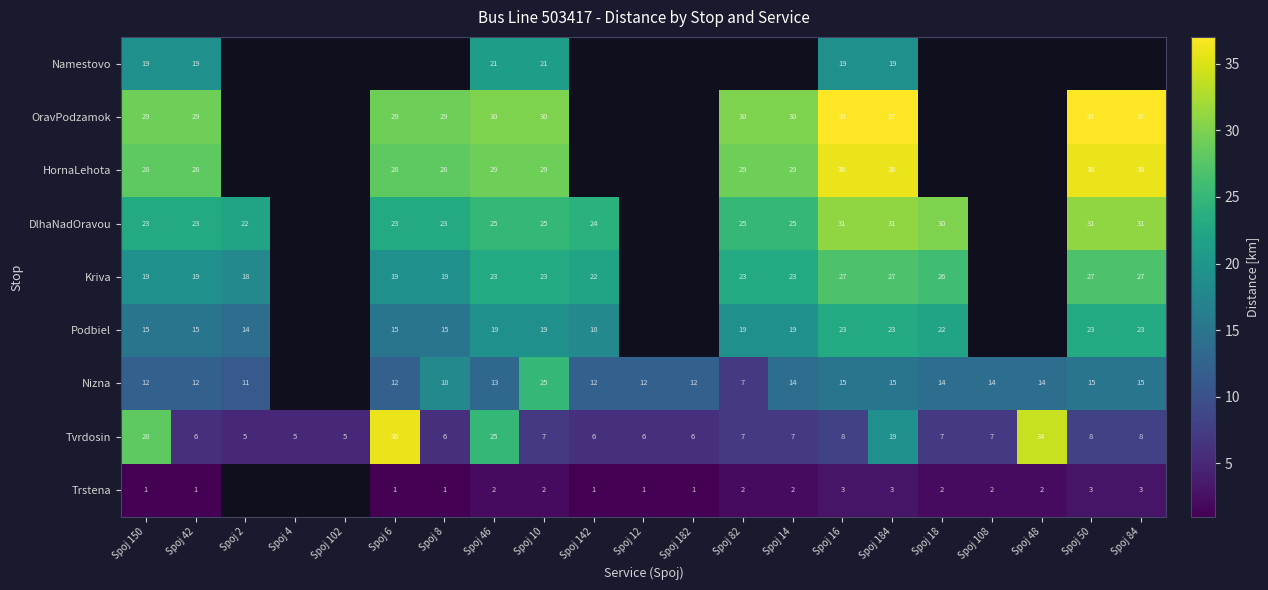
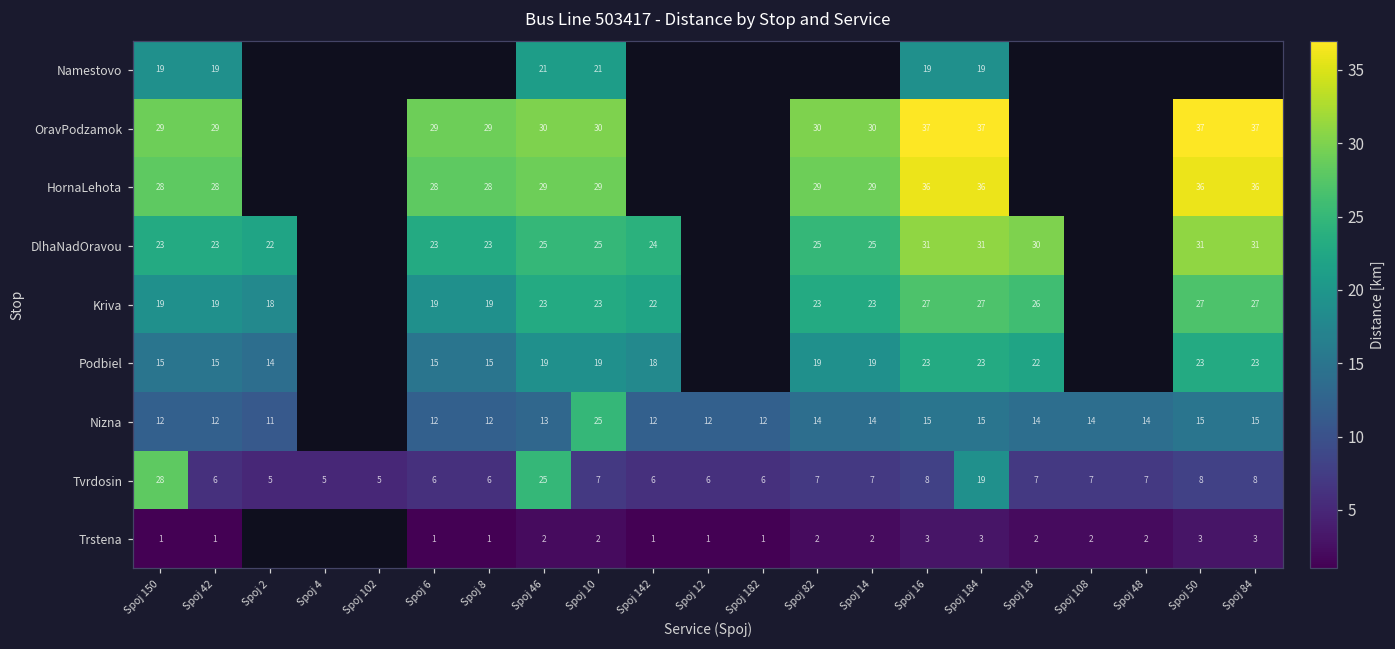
  {
    "Namestovo": {
      "Spoj 150": 19,
      "Spoj 42": 19,
      "Spoj 46": 21,
      "Spoj 10": 21,
      "Spoj 16": 19,
      "Spoj 184": 19
    },
    "OravPodzamok": {
      "Spoj 150": 29,
      "Spoj 42": 29,
      "Spoj 6": 29,
      "Spoj 8": 29,
      "Spoj 46": 30,
      "Spoj 10": 30,
      "Spoj 82": 30,
      "Spoj 14": 30,
      "Spoj 16": 37,
      "Spoj 184": 37,
      "Spoj 50": 37,
      "Spoj 84": 37
    },
    "HornaLehota": {
      "Spoj 150": 28,
      "Spoj 42": 28,
      "Spoj 6": 28,
      "Spoj 8": 28,
      "Spoj 46": 29,
      "Spoj 10": 29,
      "Spoj 82": 29,
      "Spoj 14": 29,
      "Spoj 16": 36,
      "Spoj 184": 36,
      "Spoj 50": 36,
      "Spoj 84": 36
    },
    "DlhaNadOravou": {
      "Spoj 150": 23,
      "Spoj 42": 23,
      "Spoj 2": 22,
      "Spoj 6": 23,
      "Spoj 8": 23,
      "Spoj 46": 25,
      "Spoj 10": 25,
      "Spoj 142": 24,
      "Spoj 82": 25,
      "Spoj 14": 25,
      "Spoj 16": 31,
      "Spoj 184": 31,
      "Spoj 18": 30,
      "Spoj 50": 31,
      "Spoj 84": 31
    },
    "Kriva": {
      "Spoj 150": 19,
      "Spoj 42": 19,
      "Spoj 2": 18,
      "Spoj 6": 19,
      "Spoj 8": 19,
      "Spoj 46": 23,
      "Spoj 10": 23,
      "Spoj 142": 22,
      "Spoj 82": 23,
      "Spoj 14": 23,
      "Spoj 16": 27,
      "Spoj 184": 27,
      "Spoj 18": 26,
      "Spoj 50": 27,
      "Spoj 84": 27
    },
    "Podbiel": {
      "Spoj 150": 15,
      "Spoj 42": 15,
      "Spoj 2": 14,
      "Spoj 6": 15,
      "Spoj 8": 15,
      "Spoj 46": 19,
      "Spoj 10": 19,
      "Spoj 142": 18,
      "Spoj 82": 19,
      "Spoj 14": 19,
      "Spoj 16": 23,
      "Spoj 184": 23,
      "Spoj 18": 22,
      "Spoj 50": 23,
      "Spoj 84": 23
    },
    "Nizna": {
      "Spoj 150": 12,
      "Spoj 42": 12,
      "Spoj 2": 11,
      "Spoj 6": 12,
-     "Spoj 8": 18,
+     "Spoj 8": 12,
      "Spoj 46": 13,
      "Spoj 10": 25,
      "Spoj 142": 12,
      "Spoj 12": 12,
      "Spoj 182": 12,
-     "Spoj 82": 7,
+     "Spoj 82": 14,
      "Spoj 14": 14,
      "Spoj 16": 15,
      "Spoj 184": 15,
      "Spoj 18": 14,
      "Spoj 108": 14,
      "Spoj 48": 14,
      "Spoj 50": 15,
      "Spoj 84": 15
    },
    "Tvrdosin": {
      "Spoj 150": 28,
      "Spoj 42": 6,
      "Spoj 2": 5,
      "Spoj 4": 5,
      "Spoj 102": 5,
-     "Spoj 6": 36,
+     "Spoj 6": 6,
      "Spoj 8": 6,
      "Spoj 46": 25,
      "Spoj 10": 7,
      "Spoj 142": 6,
      "Spoj 12": 6,
      "Spoj 182": 6,
      "Spoj 82": 7,
      "Spoj 14": 7,
      "Spoj 16": 8,
      "Spoj 184": 19,
      "Spoj 18": 7,
      "Spoj 108": 7,
-     "Spoj 48": 34,
+     "Spoj 48": 7,
      "Spoj 50": 8,
      "Spoj 84": 8
    },
    "Trstena": {
      "Spoj 150": 1,
      "Spoj 42": 1,
      "Spoj 6": 1,
      "Spoj 8": 1,
      "Spoj 46": 2,
      "Spoj 10": 2,
      "Spoj 142": 1,
      "Spoj 12": 1,
      "Spoj 182": 1,
      "Spoj 82": 2,
      "Spoj 14": 2,
      "Spoj 16": 3,
      "Spoj 184": 3,
      "Spoj 18": 2,
      "Spoj 108": 2,
      "Spoj 48": 2,
      "Spoj 50": 3,
      "Spoj 84": 3
    }
  }
